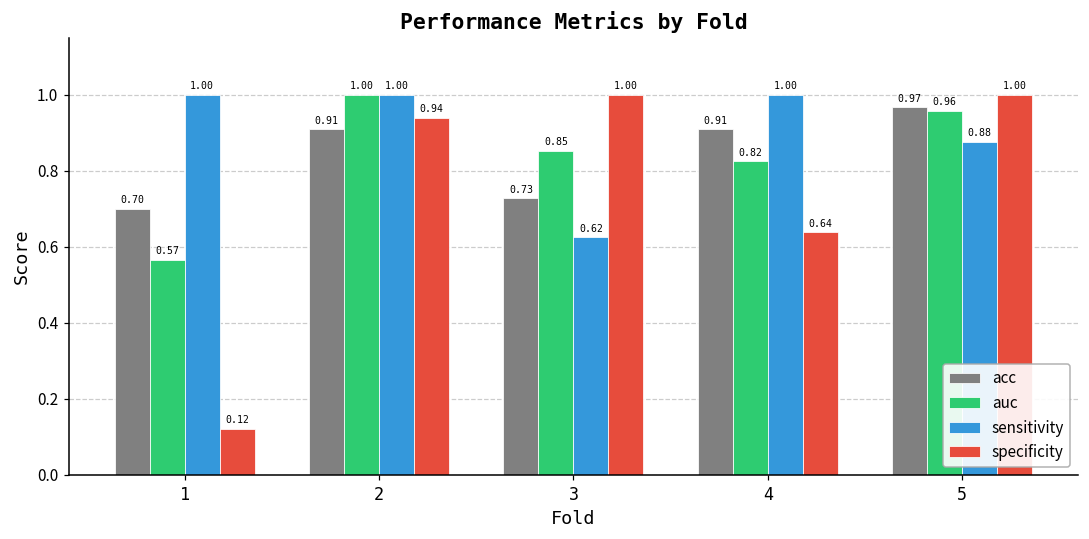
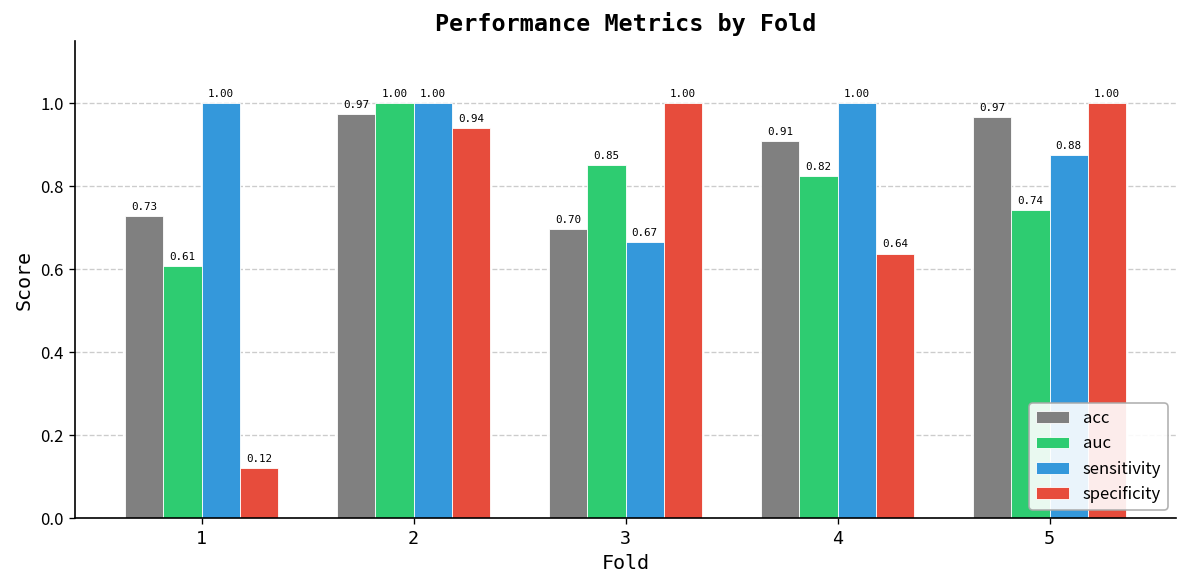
  {
    "acc": {
-     "1": 0.70,
-     "2": 0.91,
-     "3": 0.73,
+     "1": 0.73,
+     "2": 0.97,
+     "3": 0.70,
      "4": 0.91,
      "5": 0.97
    },
    "auc": {
-     "1": 0.57,
+     "1": 0.61,
      "2": 1.00,
      "3": 0.85,
      "4": 0.82,
-     "5": 0.96
+     "5": 0.74
    },
    "sensitivity": {
      "1": 1.00,
      "2": 1.00,
-     "3": 0.62,
+     "3": 0.67,
      "4": 1.00,
      "5": 0.88
    },
    "specificity": {
      "1": 0.12,
      "2": 0.94,
      "3": 1.00,
      "4": 0.64,
      "5": 1.00
    }
  }
